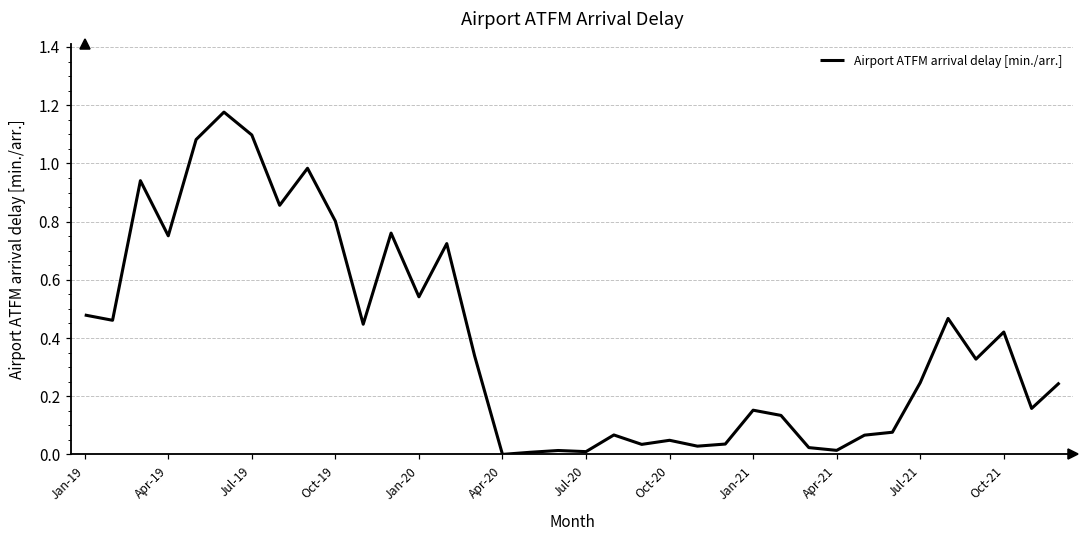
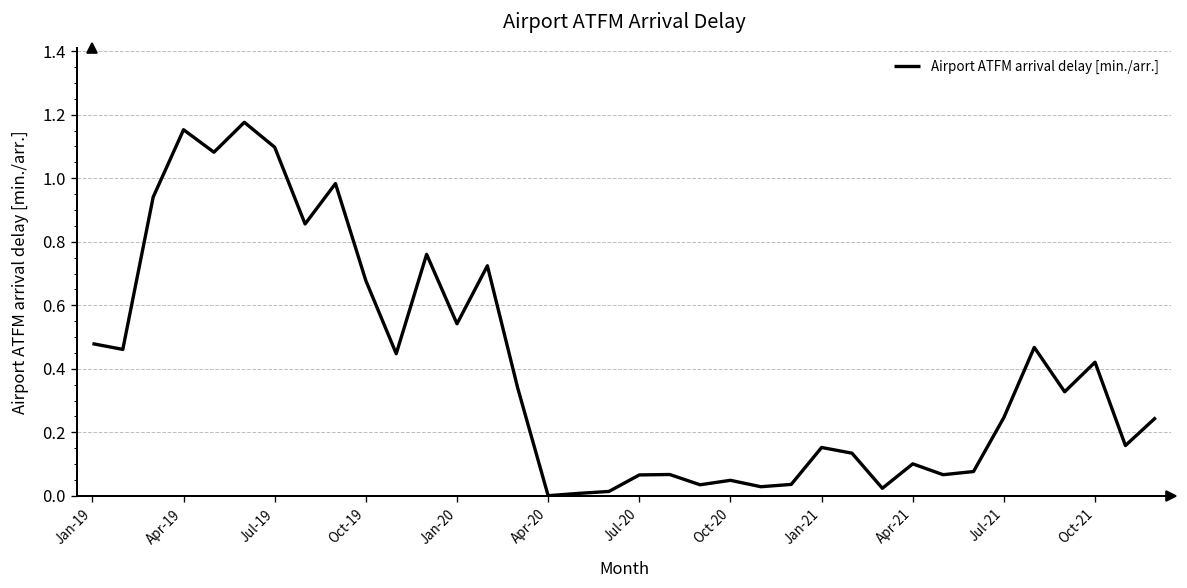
  {
    "Jan-19": 0.48,
-   "Apr-19": 0.75,
+   "Apr-19": 1.15,
    "Jul-19": 1.10,
-   "Oct-19": 0.80,
+   "Oct-19": 0.68,
    "Jan-20": 0.54,
    "Apr-20": 0.00,
-   "Jul-20": 0.01,
+   "Jul-20": 0.07,
    "Oct-20": 0.05,
    "Jan-21": 0.15,
-   "Apr-21": 0.01,
+   "Apr-21": 0.10,
    "Jul-21": 0.25,
    "Oct-21": 0.42
  }
